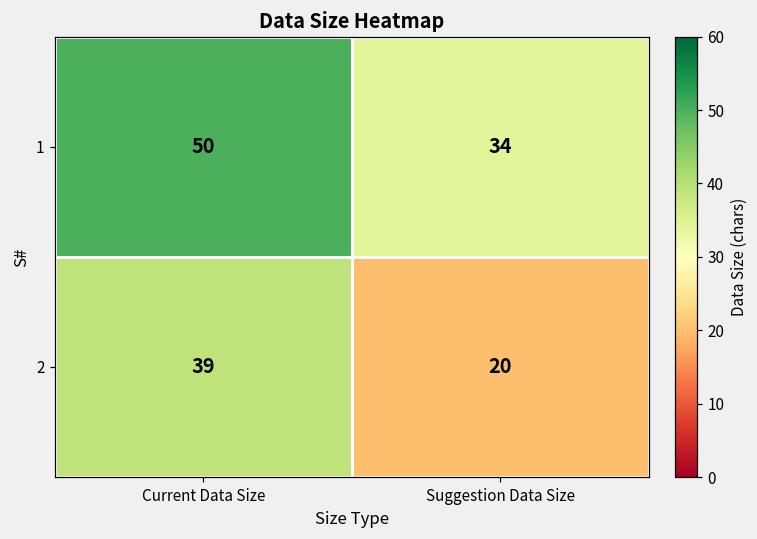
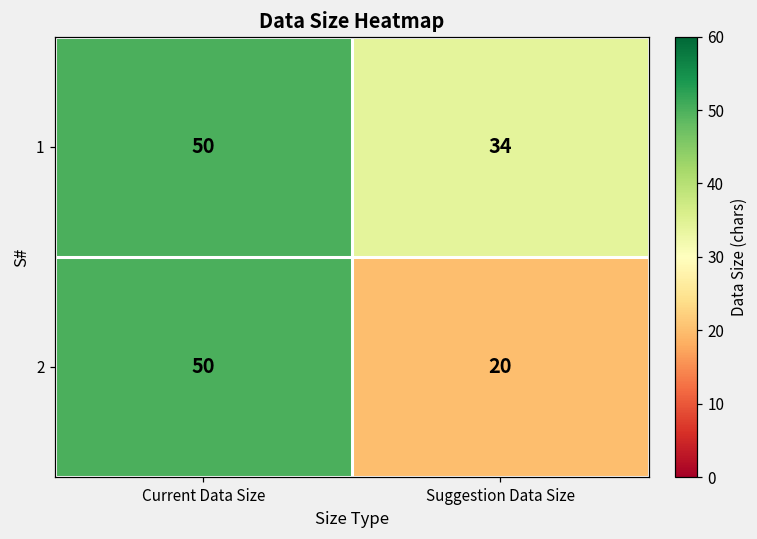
  {
    "1": {
      "Current Data Size": 50,
      "Suggestion Data Size": 34
    },
    "2": {
-     "Current Data Size": 39,
+     "Current Data Size": 50,
      "Suggestion Data Size": 20
    }
  }
